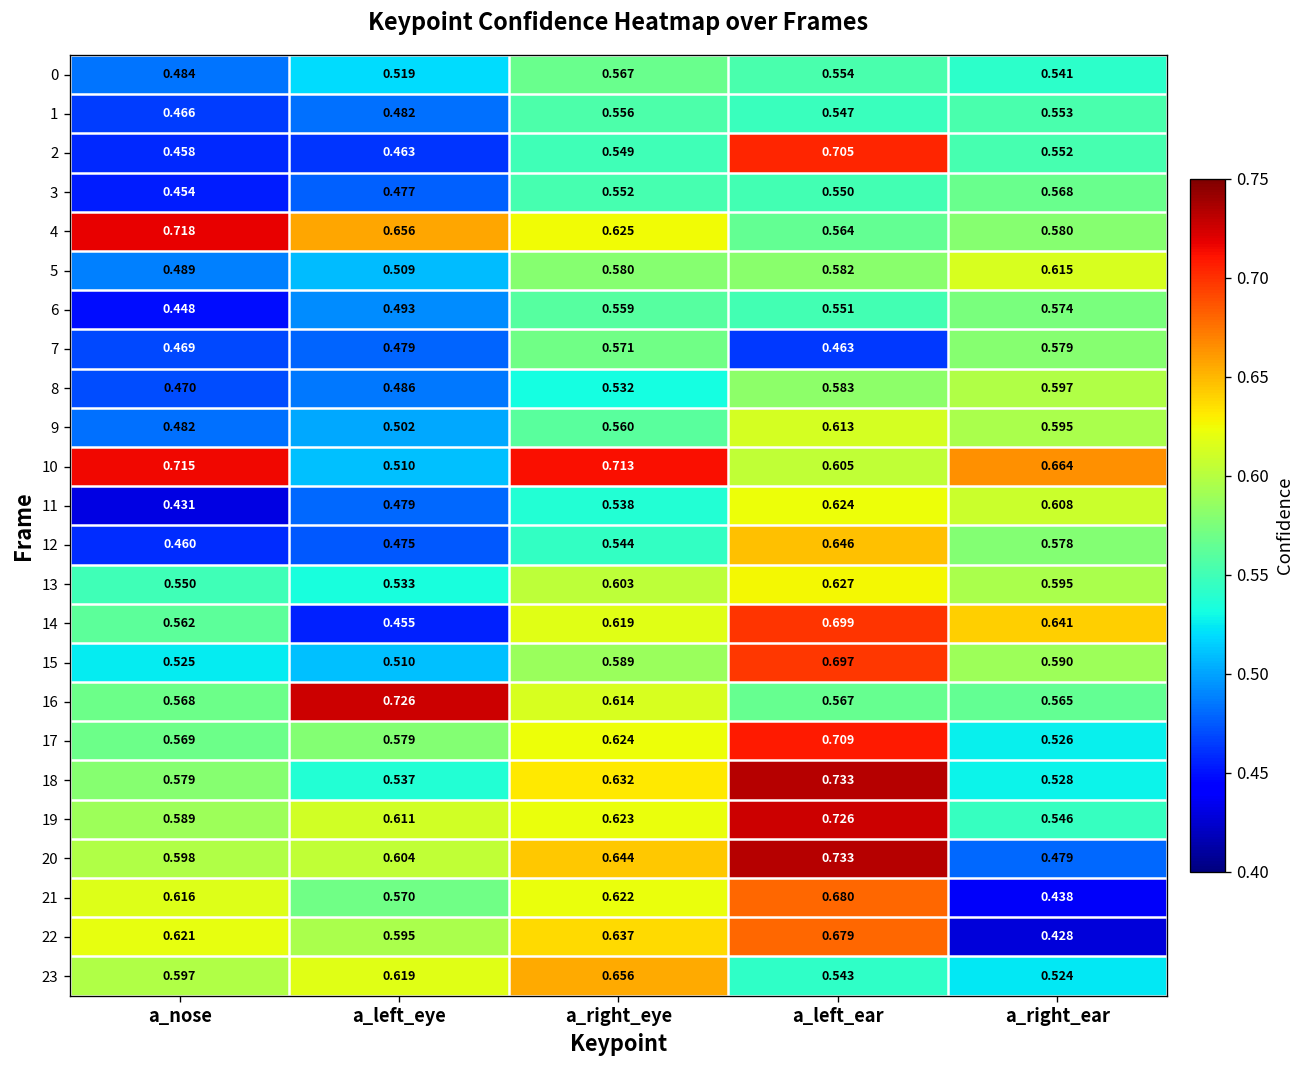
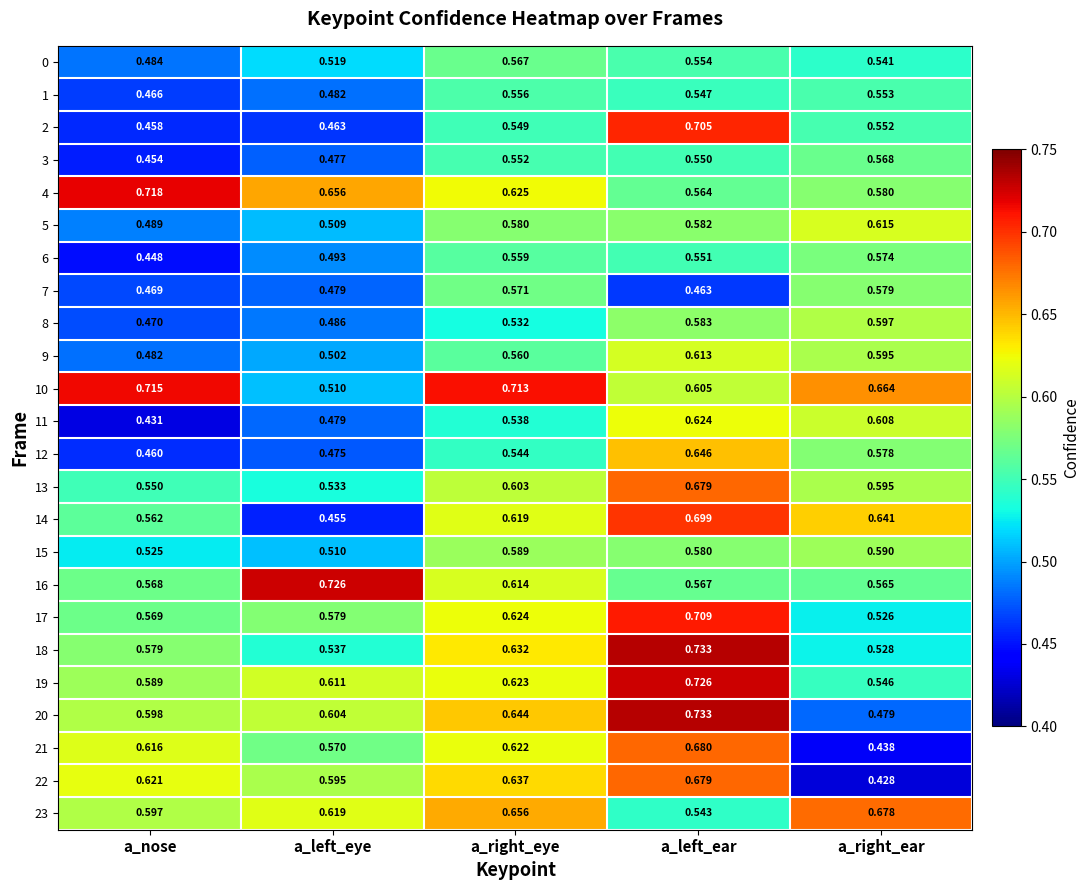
  {
    "0": {
      "a_nose": 0.484,
      "a_left_eye": 0.519,
      "a_right_eye": 0.567,
      "a_left_ear": 0.554,
      "a_right_ear": 0.541
    },
    "1": {
      "a_nose": 0.466,
      "a_left_eye": 0.482,
      "a_right_eye": 0.556,
      "a_left_ear": 0.547,
      "a_right_ear": 0.553
    },
    "2": {
      "a_nose": 0.458,
      "a_left_eye": 0.463,
      "a_right_eye": 0.549,
      "a_left_ear": 0.705,
      "a_right_ear": 0.552
    },
    "3": {
      "a_nose": 0.454,
      "a_left_eye": 0.477,
      "a_right_eye": 0.552,
      "a_left_ear": 0.550,
      "a_right_ear": 0.568
    },
    "4": {
      "a_nose": 0.718,
      "a_left_eye": 0.656,
      "a_right_eye": 0.625,
      "a_left_ear": 0.564,
      "a_right_ear": 0.580
    },
    "5": {
      "a_nose": 0.489,
      "a_left_eye": 0.509,
      "a_right_eye": 0.580,
      "a_left_ear": 0.582,
      "a_right_ear": 0.615
    },
    "6": {
      "a_nose": 0.448,
      "a_left_eye": 0.493,
      "a_right_eye": 0.559,
      "a_left_ear": 0.551,
      "a_right_ear": 0.574
    },
    "7": {
      "a_nose": 0.469,
      "a_left_eye": 0.479,
      "a_right_eye": 0.571,
      "a_left_ear": 0.463,
      "a_right_ear": 0.579
    },
    "8": {
      "a_nose": 0.470,
      "a_left_eye": 0.486,
      "a_right_eye": 0.532,
      "a_left_ear": 0.583,
      "a_right_ear": 0.597
    },
    "9": {
      "a_nose": 0.482,
      "a_left_eye": 0.502,
      "a_right_eye": 0.560,
      "a_left_ear": 0.613,
      "a_right_ear": 0.595
    },
    "10": {
      "a_nose": 0.715,
      "a_left_eye": 0.510,
      "a_right_eye": 0.713,
      "a_left_ear": 0.605,
      "a_right_ear": 0.664
    },
    "11": {
      "a_nose": 0.431,
      "a_left_eye": 0.479,
      "a_right_eye": 0.538,
      "a_left_ear": 0.624,
      "a_right_ear": 0.608
    },
    "12": {
      "a_nose": 0.460,
      "a_left_eye": 0.475,
      "a_right_eye": 0.544,
      "a_left_ear": 0.646,
      "a_right_ear": 0.578
    },
    "13": {
      "a_nose": 0.550,
      "a_left_eye": 0.533,
      "a_right_eye": 0.603,
-     "a_left_ear": 0.627,
+     "a_left_ear": 0.679,
      "a_right_ear": 0.595
    },
    "14": {
      "a_nose": 0.562,
      "a_left_eye": 0.455,
      "a_right_eye": 0.619,
      "a_left_ear": 0.699,
      "a_right_ear": 0.641
    },
    "15": {
      "a_nose": 0.525,
      "a_left_eye": 0.510,
      "a_right_eye": 0.589,
-     "a_left_ear": 0.697,
+     "a_left_ear": 0.580,
      "a_right_ear": 0.590
    },
    "16": {
      "a_nose": 0.568,
      "a_left_eye": 0.726,
      "a_right_eye": 0.614,
      "a_left_ear": 0.567,
      "a_right_ear": 0.565
    },
    "17": {
      "a_nose": 0.569,
      "a_left_eye": 0.579,
      "a_right_eye": 0.624,
      "a_left_ear": 0.709,
      "a_right_ear": 0.526
    },
    "18": {
      "a_nose": 0.579,
      "a_left_eye": 0.537,
      "a_right_eye": 0.632,
      "a_left_ear": 0.733,
      "a_right_ear": 0.528
    },
    "19": {
      "a_nose": 0.589,
      "a_left_eye": 0.611,
      "a_right_eye": 0.623,
      "a_left_ear": 0.726,
      "a_right_ear": 0.546
    },
    "20": {
      "a_nose": 0.598,
      "a_left_eye": 0.604,
      "a_right_eye": 0.644,
      "a_left_ear": 0.733,
      "a_right_ear": 0.479
    },
    "21": {
      "a_nose": 0.616,
      "a_left_eye": 0.570,
      "a_right_eye": 0.622,
      "a_left_ear": 0.680,
      "a_right_ear": 0.438
    },
    "22": {
      "a_nose": 0.621,
      "a_left_eye": 0.595,
      "a_right_eye": 0.637,
      "a_left_ear": 0.679,
      "a_right_ear": 0.428
    },
    "23": {
      "a_nose": 0.597,
      "a_left_eye": 0.619,
      "a_right_eye": 0.656,
      "a_left_ear": 0.543,
-     "a_right_ear": 0.524
+     "a_right_ear": 0.678
    }
  }
